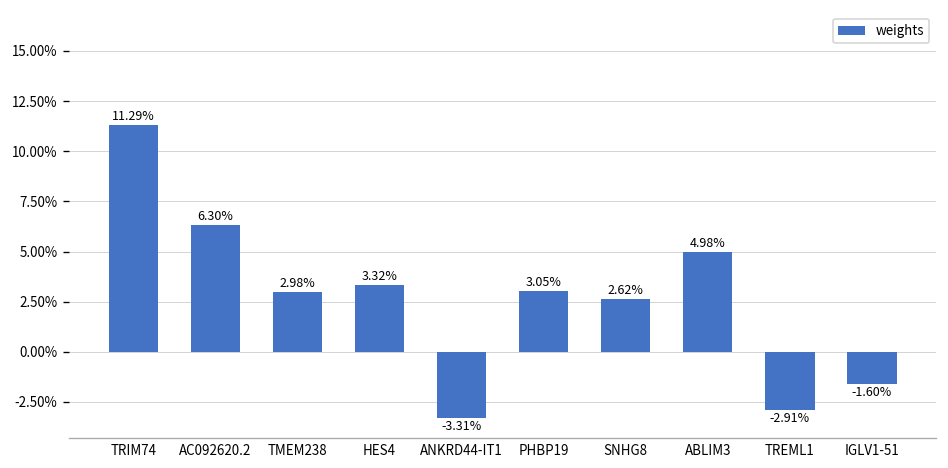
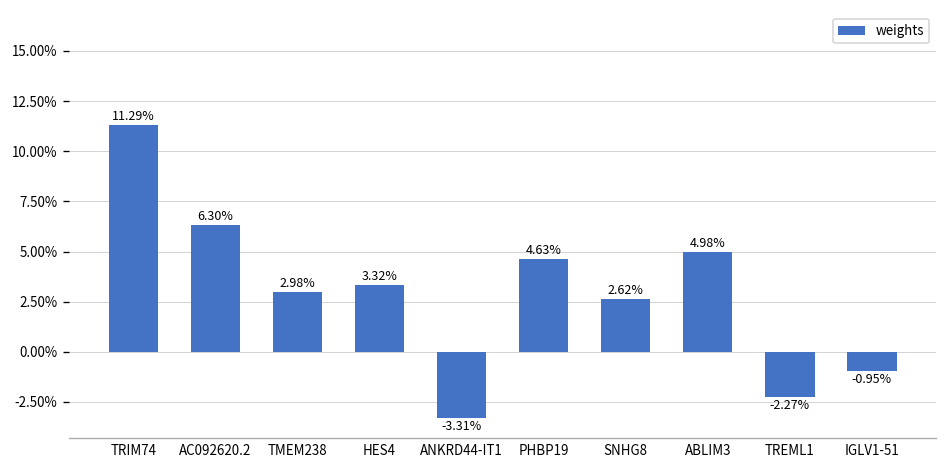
  {
    "TRIM74": "11.29%",
    "AC092620.2": "6.30%",
    "TMEM238": "2.98%",
    "HES4": "3.32%",
    "ANKRD44-IT1": "-3.31%",
-   "PHBP19": "3.05%",
+   "PHBP19": "4.63%",
    "SNHG8": "2.62%",
    "ABLIM3": "4.98%",
-   "TREML1": "-2.91%",
-   "IGLV1-51": "-1.60%"
+   "TREML1": "-2.27%",
+   "IGLV1-51": "-0.95%"
  }
